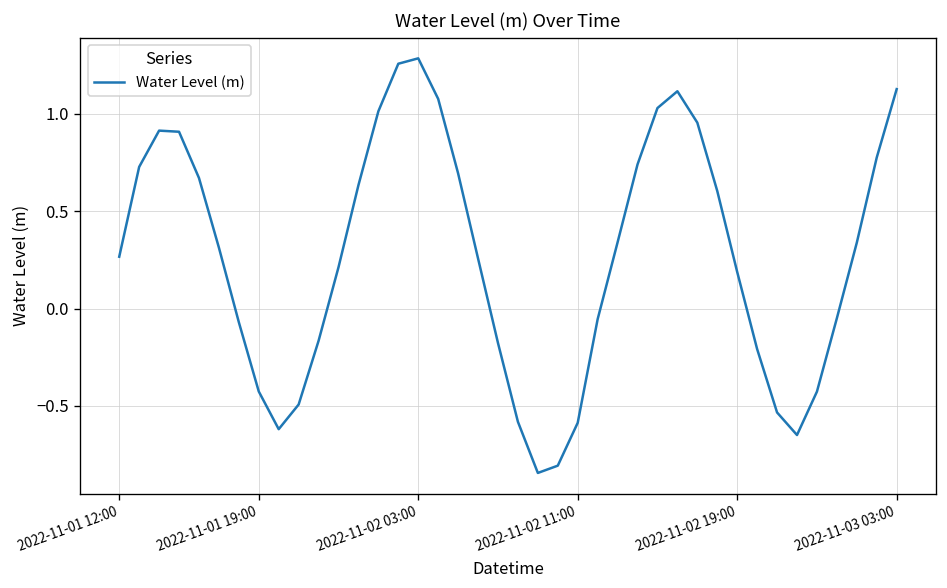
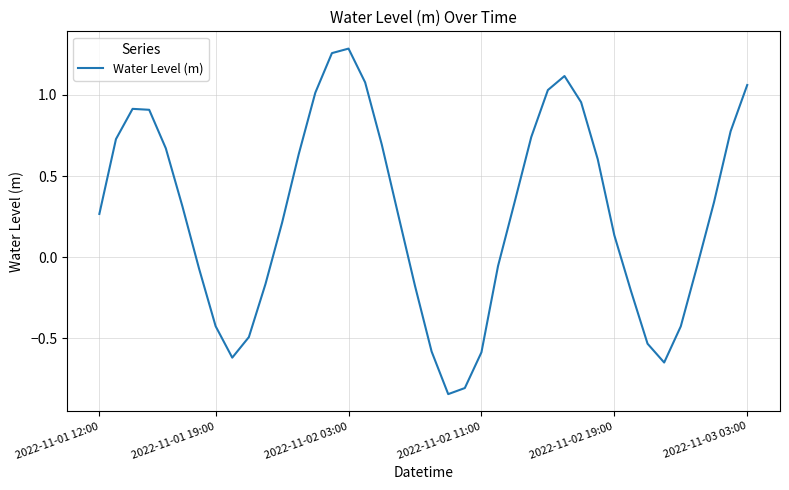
  {
    "2022-11-01 12:00": 0.27,
    "2022-11-01 19:00": -0.43,
    "2022-11-02 03:00": 1.29,
    "2022-11-02 11:00": -0.59,
-   "2022-11-02 19:00": 0.19,
-   "2022-11-03 03:00": 1.13
+   "2022-11-02 19:00": 0.14,
+   "2022-11-03 03:00": 1.06
  }
